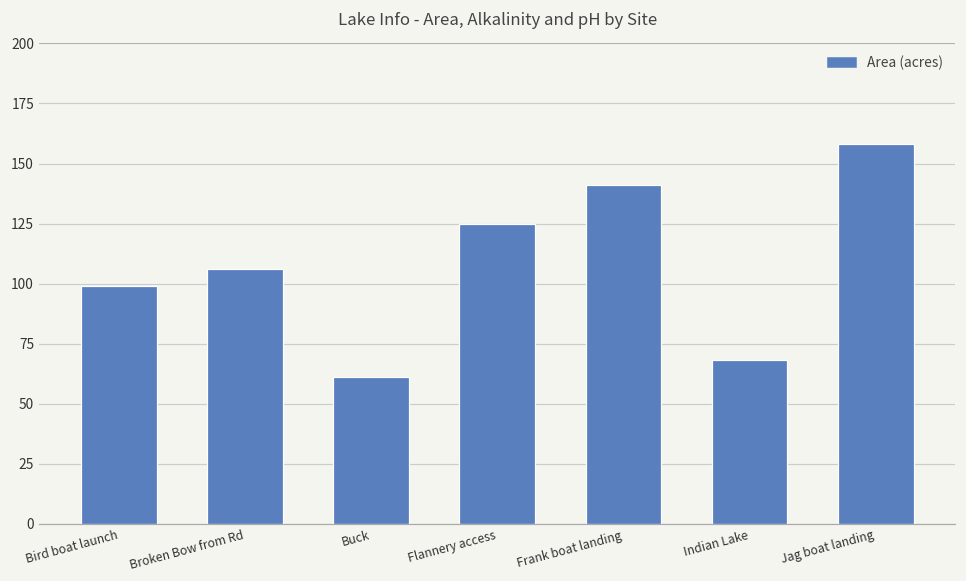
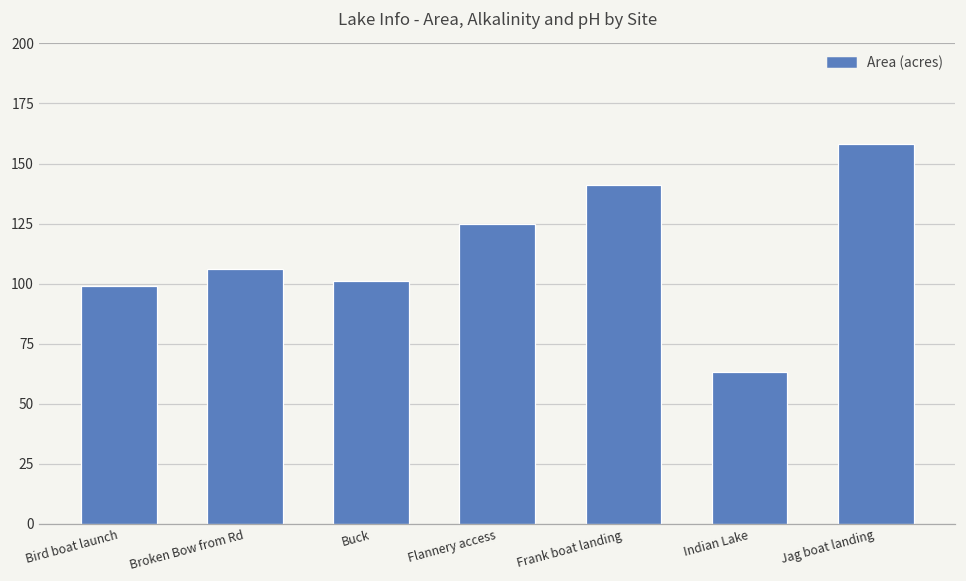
  {
    "Bird boat launch": 99,
    "Broken Bow from Rd": 106,
-   "Buck": 61,
+   "Buck": 101,
    "Flannery access": 125,
    "Frank boat landing": 141,
-   "Indian Lake": 68,
+   "Indian Lake": 63,
    "Jag boat landing": 158
  }
